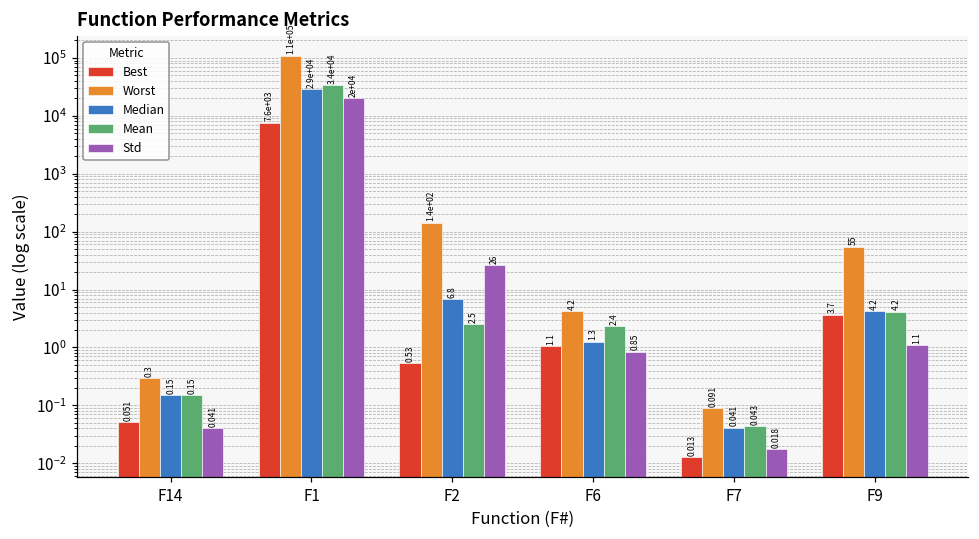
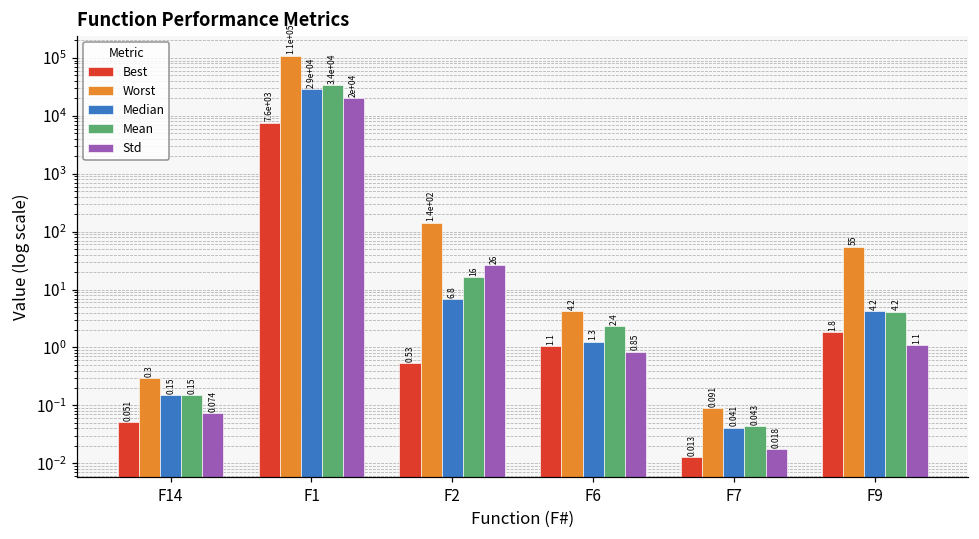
  {
    "Best": {
      "F14": 0.051,
      "F2": 0.53,
      "F6": 1.1,
      "F7": 0.013,
-     "F9": 3.7
+     "F9": 1.8
    },
    "Worst": {
      "F14": 0.3,
      "F6": 4.2,
      "F7": 0.091,
      "F9": 55
    },
    "Median": {
      "F14": 0.15,
      "F2": 6.8,
      "F6": 1.3,
      "F7": 0.041,
      "F9": 4.2
    },
    "Mean": {
      "F14": 0.15,
-     "F2": 2.5,
+     "F2": 16,
      "F6": 2.4,
      "F7": 0.043,
      "F9": 4.2
    },
    "Std": {
-     "F14": 0.041,
+     "F14": 0.074,
      "F2": 26,
      "F6": 0.85,
      "F7": 0.018,
      "F9": 1.1
    }
  }
